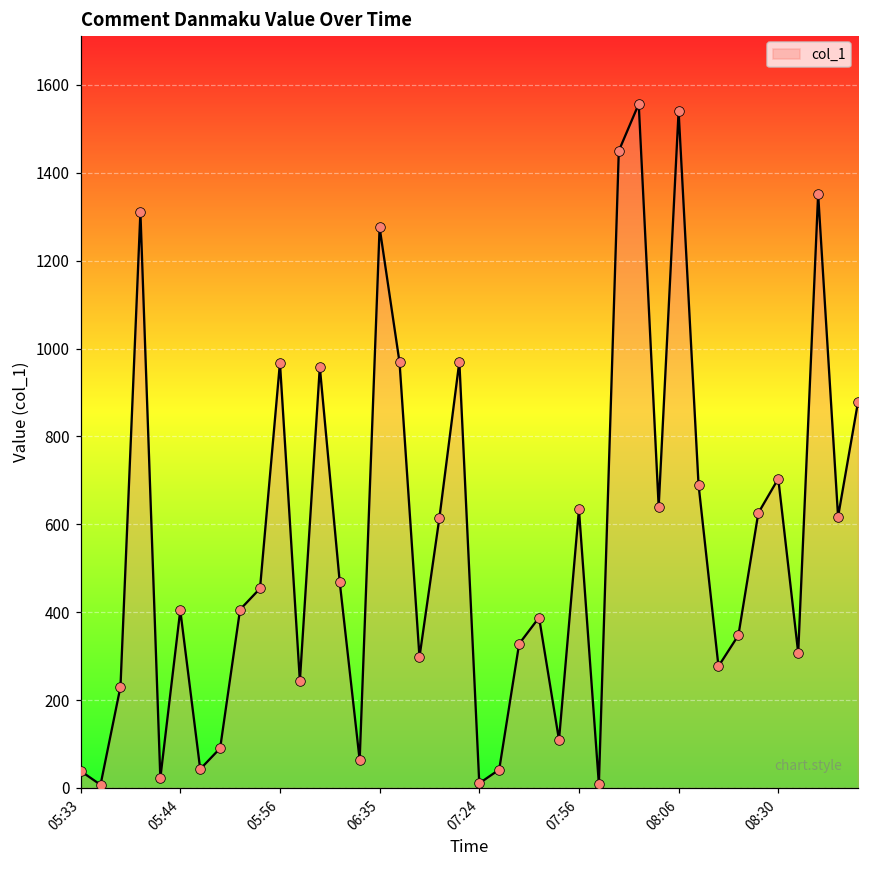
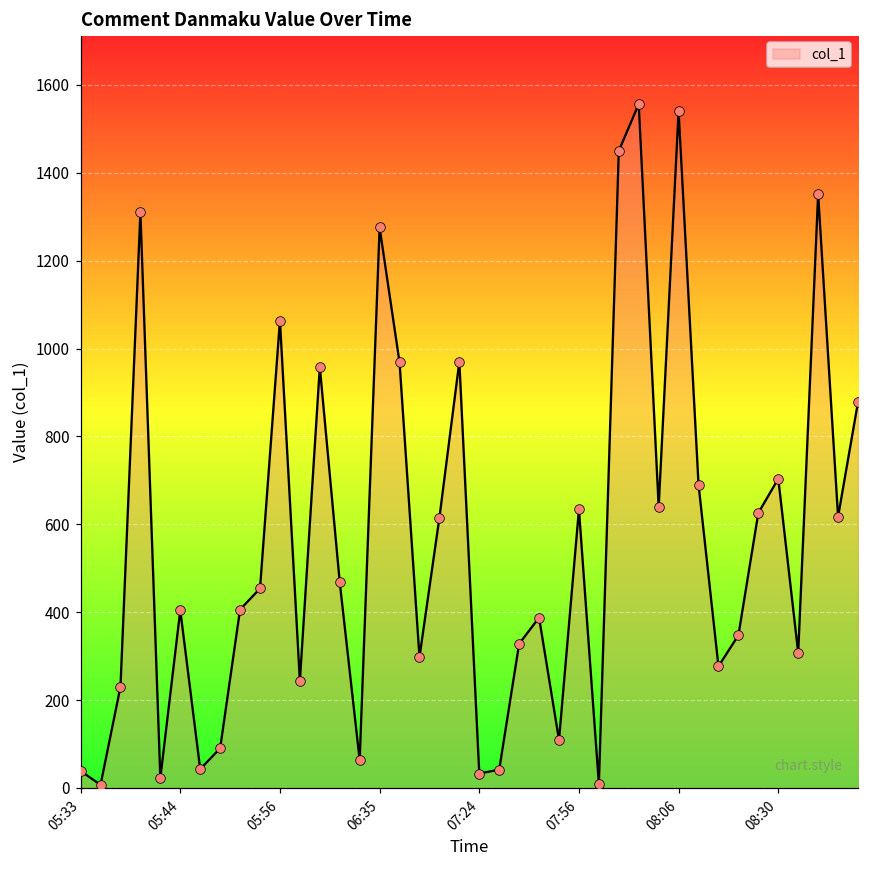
  {
-   "05:56": 970,
+   "05:56": 1060,
    "06:35": 1280,
-   "07:24": 10,
+   "07:24": 30,
    "07:56": 630,
    "08:06": 1540,
    "08:30": 700
  }
